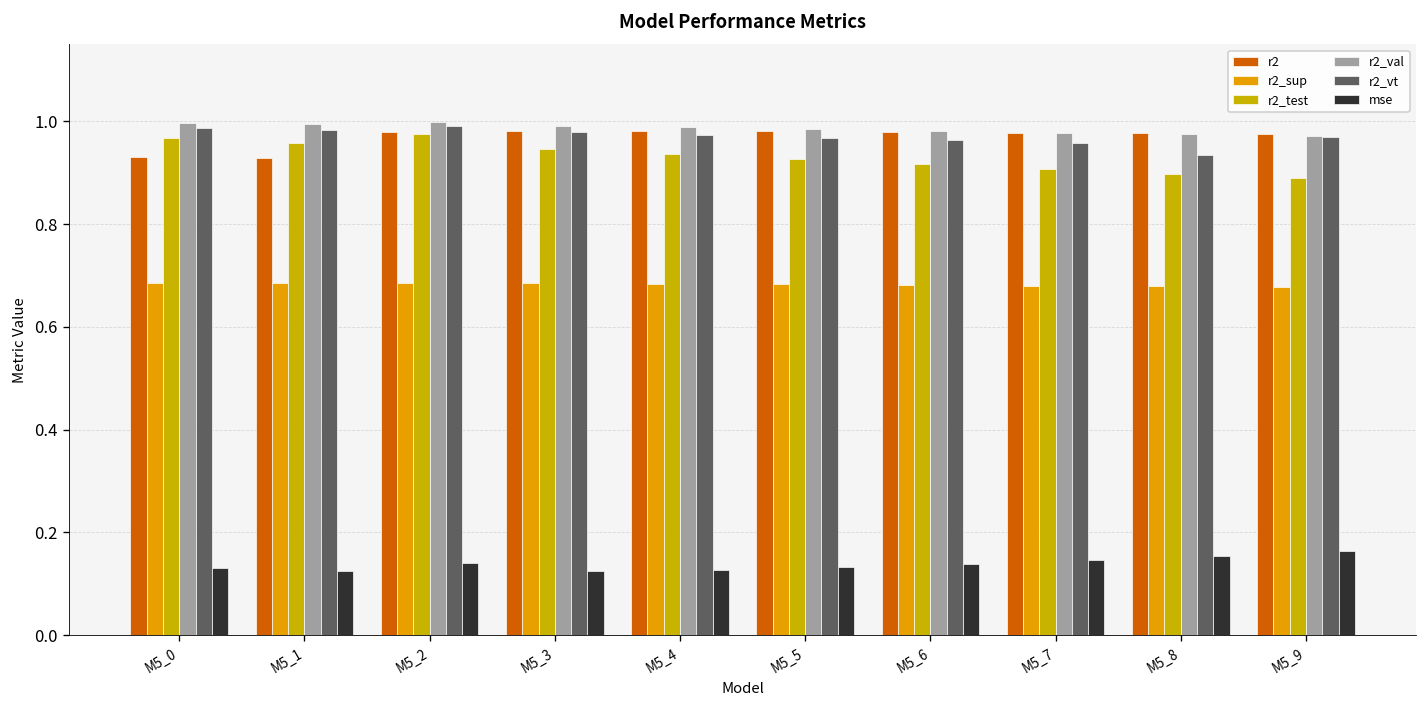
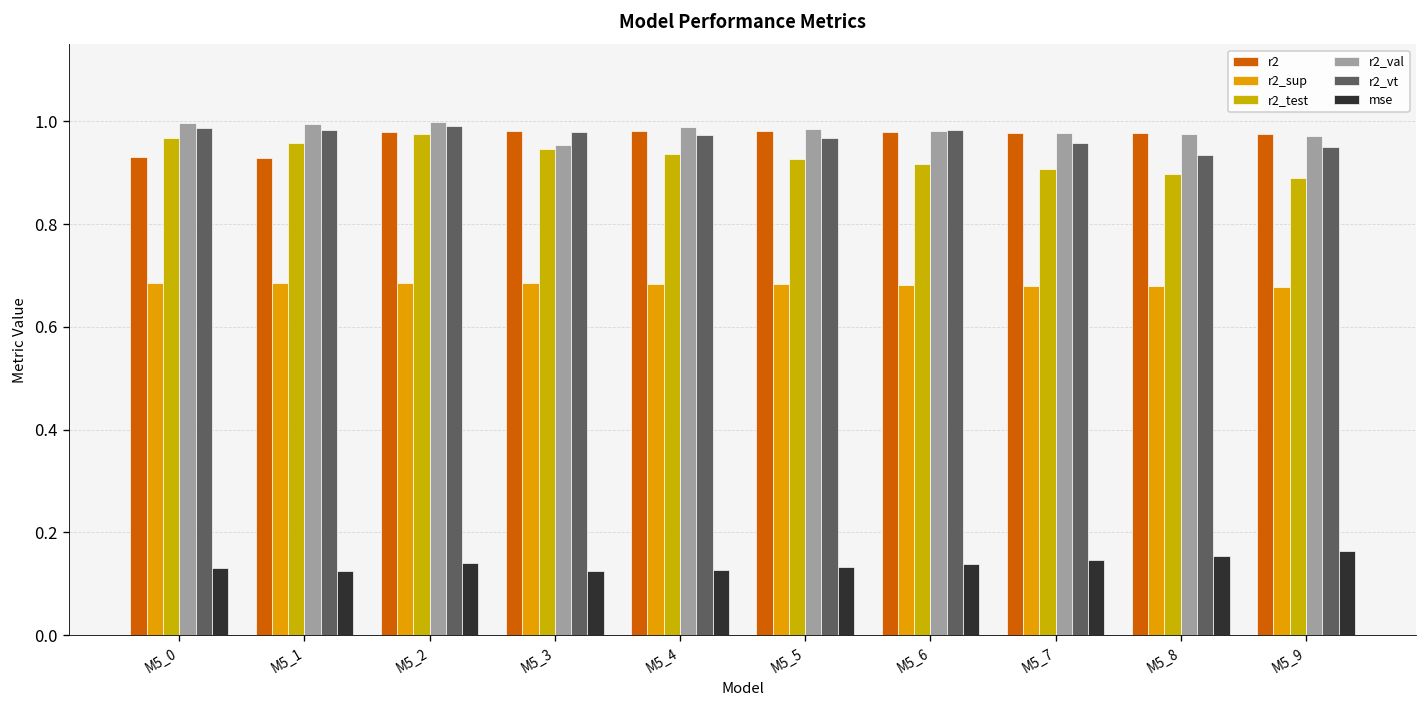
  {
    "r2": {
      "M5_0": 0.93,
      "M5_1": 0.93,
      "M5_2": 0.98,
      "M5_3": 0.98,
      "M5_4": 0.98,
      "M5_5": 0.98,
      "M5_6": 0.98,
      "M5_7": 0.98,
      "M5_8": 0.98,
      "M5_9": 0.98
    },
    "r2_val": {
      "M5_0": 1.00,
      "M5_1": 0.99,
      "M5_2": 1.00,
-     "M5_3": 0.99,
+     "M5_3": 0.95,
      "M5_4": 0.99,
      "M5_5": 0.98,
      "M5_6": 0.98,
      "M5_7": 0.98,
      "M5_8": 0.97,
      "M5_9": 0.97
    },
    "r2_vt": {
      "M5_0": 0.99,
      "M5_1": 0.98,
      "M5_2": 0.99,
      "M5_3": 0.98,
      "M5_4": 0.97,
      "M5_5": 0.97,
-     "M5_6": 0.96,
+     "M5_6": 0.98,
      "M5_7": 0.96,
      "M5_8": 0.93,
-     "M5_9": 0.97
+     "M5_9": 0.95
    },
    "mse": {
      "M5_0": 0.13,
      "M5_1": 0.12,
      "M5_2": 0.14,
      "M5_3": 0.12,
      "M5_4": 0.13,
      "M5_5": 0.13,
      "M5_6": 0.14,
      "M5_7": 0.15,
      "M5_8": 0.15,
      "M5_9": 0.16
    }
  }
